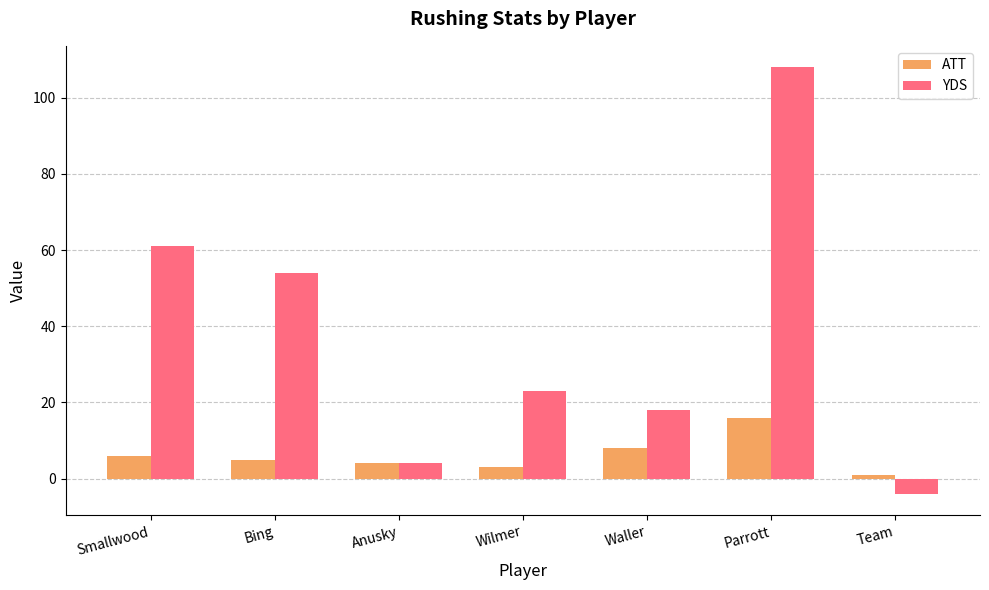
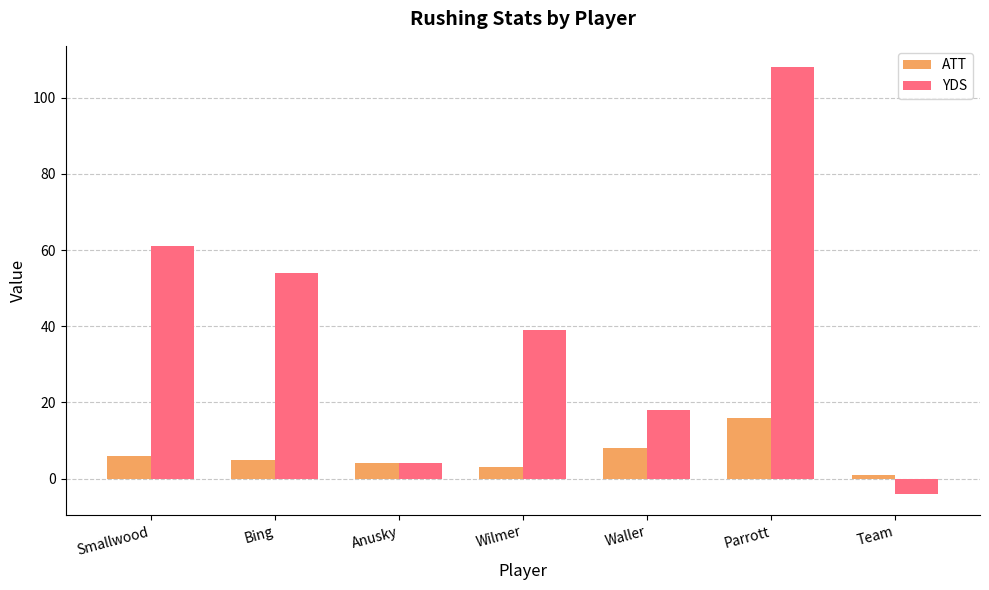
  {
    "ATT": {
      "Smallwood": 6,
      "Bing": 5,
      "Anusky": 4,
      "Wilmer": 3,
      "Waller": 8,
      "Parrott": 16,
      "Team": 1
    },
    "YDS": {
      "Smallwood": 61,
      "Bing": 54,
      "Anusky": 4,
-     "Wilmer": 23,
+     "Wilmer": 39,
      "Waller": 18,
      "Parrott": 108,
      "Team": -4
    }
  }
